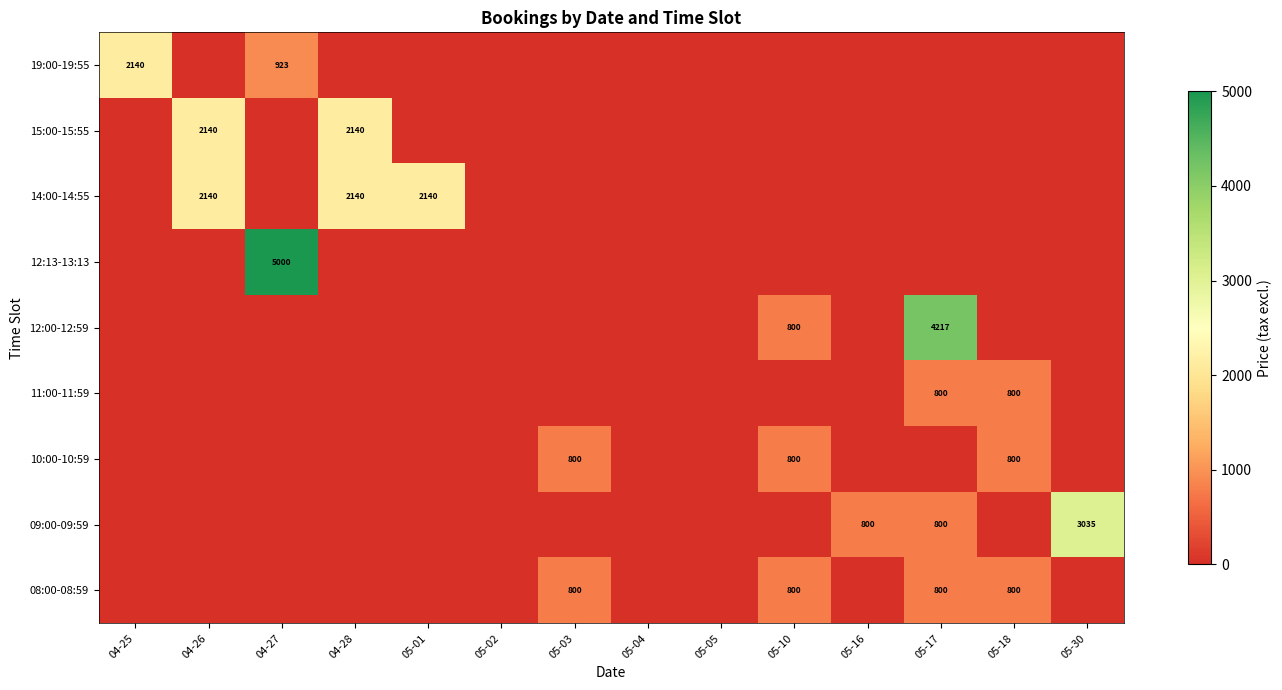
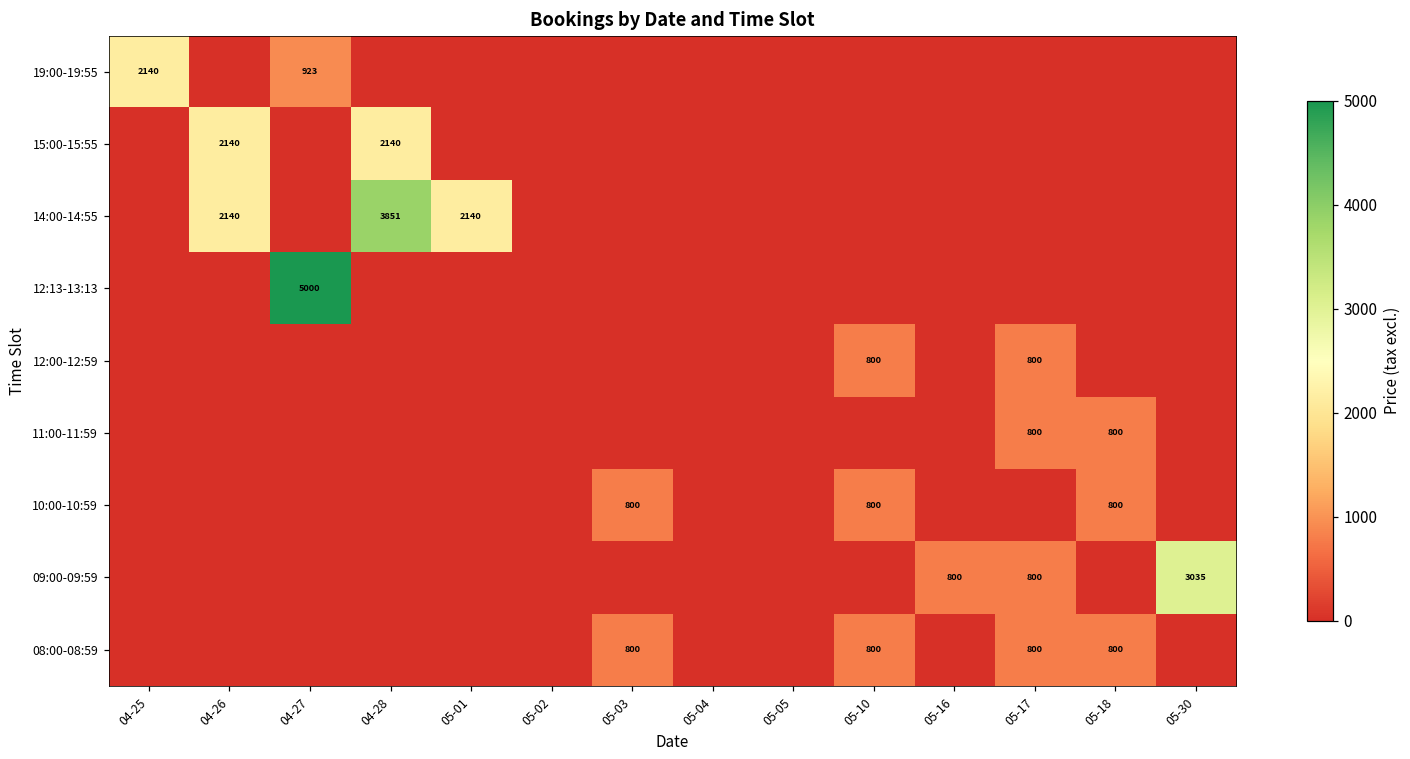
  {
    "19:00-19:55": {
      "04-25": 2140,
      "04-27": 923
    },
    "15:00-15:55": {
      "04-26": 2140,
      "04-28": 2140
    },
    "14:00-14:55": {
      "04-26": 2140,
-     "04-28": 2140,
+     "04-28": 3851,
      "05-01": 2140
    },
    "12:13-13:13": {
      "04-27": 5000
    },
    "12:00-12:59": {
      "05-10": 800,
-     "05-17": 4217
+     "05-17": 800
    },
    "11:00-11:59": {
      "05-17": 800,
      "05-18": 800
    },
    "10:00-10:59": {
      "05-03": 800,
      "05-10": 800,
      "05-18": 800
    },
    "09:00-09:59": {
      "05-16": 800,
      "05-17": 800,
      "05-30": 3035
    },
    "08:00-08:59": {
      "05-03": 800,
      "05-10": 800,
      "05-17": 800,
      "05-18": 800
    }
  }
